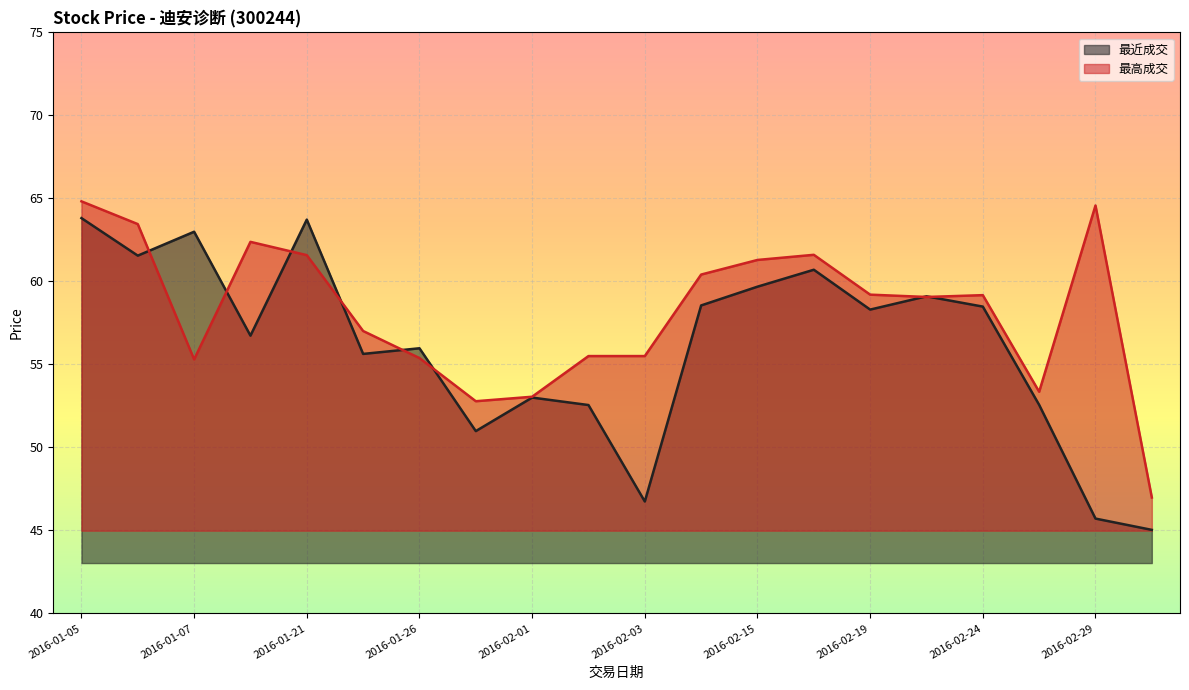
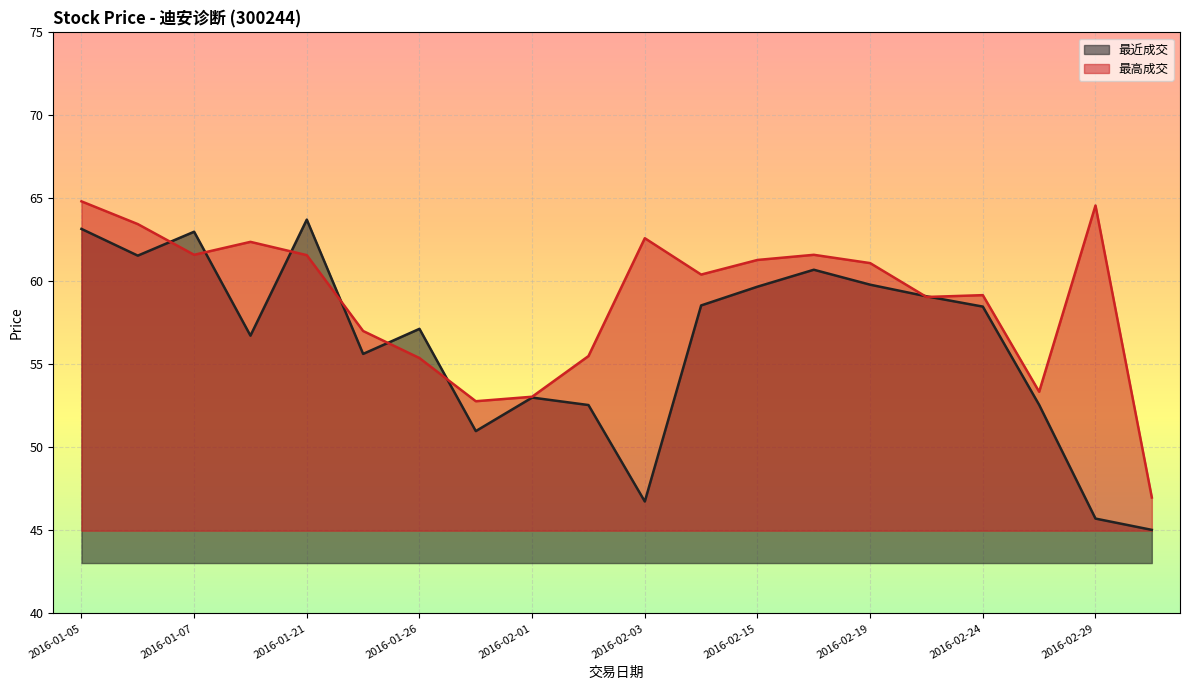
  {
    "最近成交": {
-     "2016-01-05": 63.8,
+     "2016-01-05": 63.2,
      "2016-01-07": 63.0,
      "2016-01-21": 63.7,
-     "2016-01-26": 56.0,
+     "2016-01-26": 57.1,
      "2016-02-03": 46.7,
      "2016-02-15": 59.7,
-     "2016-02-19": 58.3,
+     "2016-02-19": 59.8,
      "2016-02-24": 58.5,
      "2016-02-29": 45.7
    },
    "最高成交": {
      "2016-01-05": 64.8,
-     "2016-01-07": 55.3,
+     "2016-01-07": 61.6,
      "2016-01-21": 61.6,
      "2016-01-26": 55.4,
-     "2016-02-03": 55.5,
+     "2016-02-03": 62.6,
      "2016-02-15": 61.3,
-     "2016-02-19": 59.2,
+     "2016-02-19": 61.1,
      "2016-02-24": 59.2,
      "2016-02-29": 64.6
    }
  }
